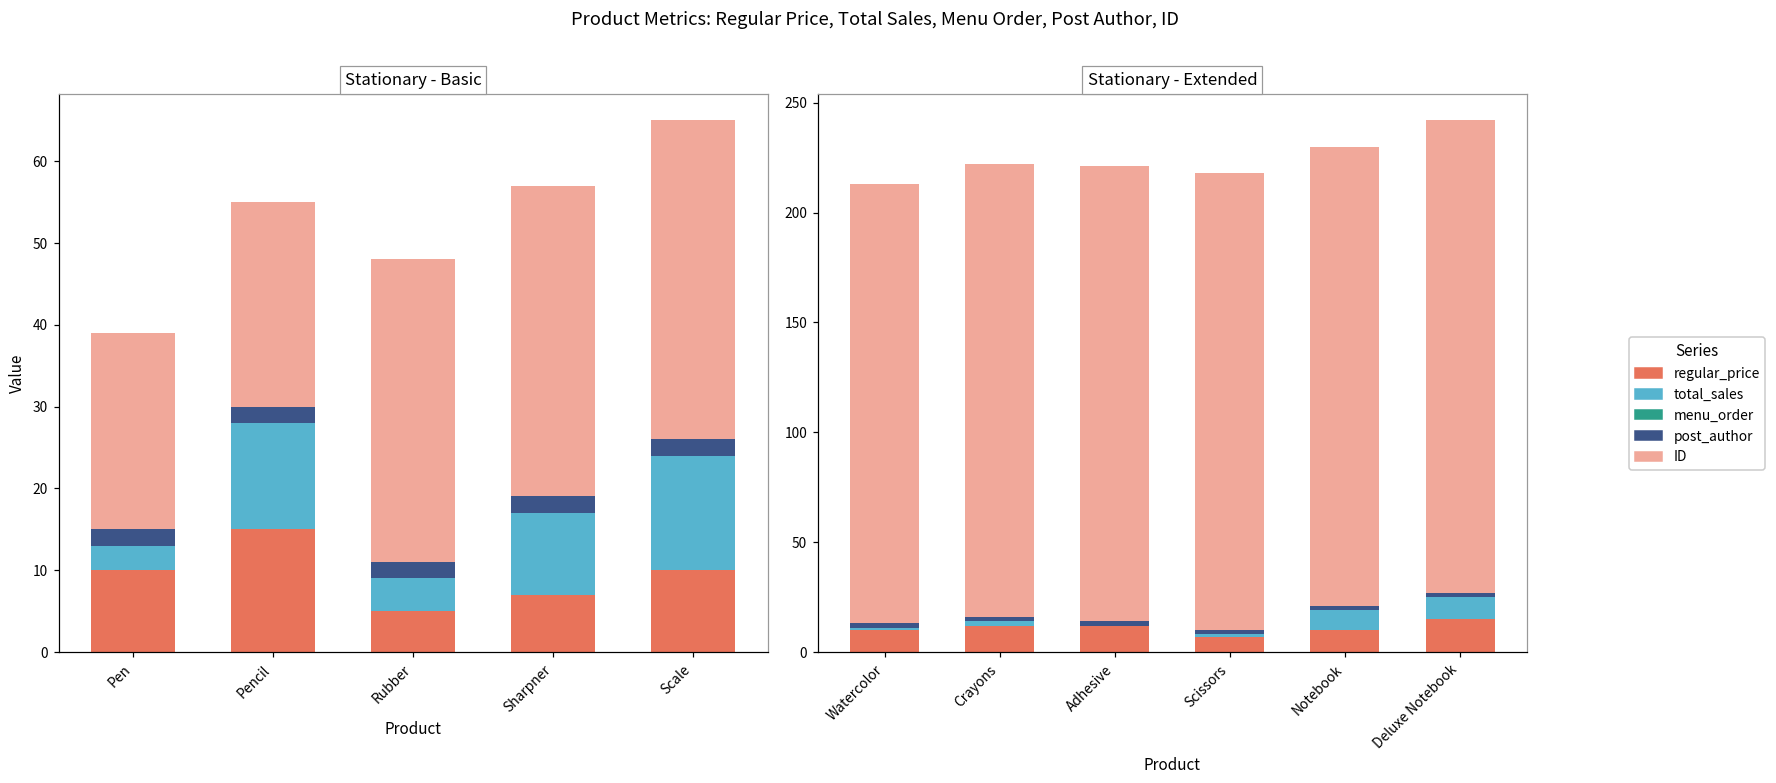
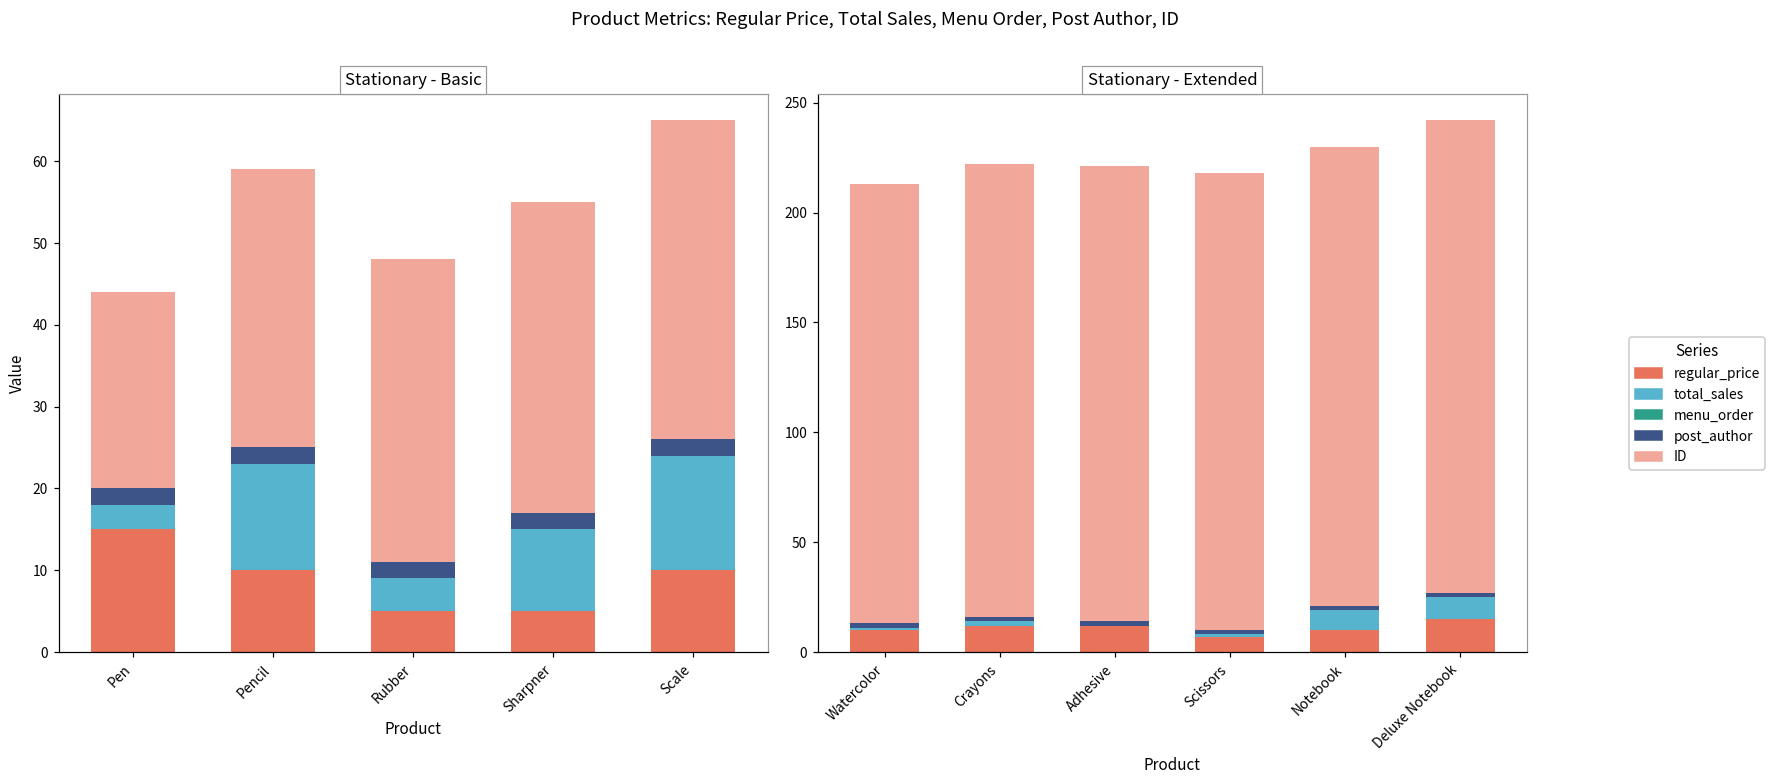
  {
    "Stationary - Basic": {
      "regular_price": {
-       "Pen": 10,
-       "Pencil": 15,
+       "Pen": 15,
+       "Pencil": 10,
        "Rubber": 5,
-       "Sharpner": 7,
+       "Sharpner": 5,
        "Scale": 10
      },
      "post_author": {
        "Pen": 2,
        "Pencil": 2,
        "Rubber": 2,
        "Sharpner": 2,
        "Scale": 2
      },
      "ID": {
        "Pen": 24,
-       "Pencil": 25,
+       "Pencil": 34,
        "Rubber": 37,
        "Sharpner": 38,
        "Scale": 39
      }
    },
    "Stationary - Extended": {
      "regular_price": {
        "Watercolor": 10,
        "Crayons": 12,
        "Adhesive": 12,
        "Scissors": 7,
        "Notebook": 10,
        "Deluxe Notebook": 15
      },
      "menu_order": {
        "Watercolor": 0,
        "Adhesive": 0,
        "Scissors": 0
      },
      "post_author": {
        "Watercolor": 2,
        "Crayons": 2,
        "Adhesive": 2,
        "Scissors": 2,
        "Notebook": 2,
        "Deluxe Notebook": 2
      },
      "ID": {
        "Watercolor": 200,
        "Crayons": 206,
        "Adhesive": 207,
        "Scissors": 208,
        "Notebook": 209,
        "Deluxe Notebook": 215
      }
    }
  }
